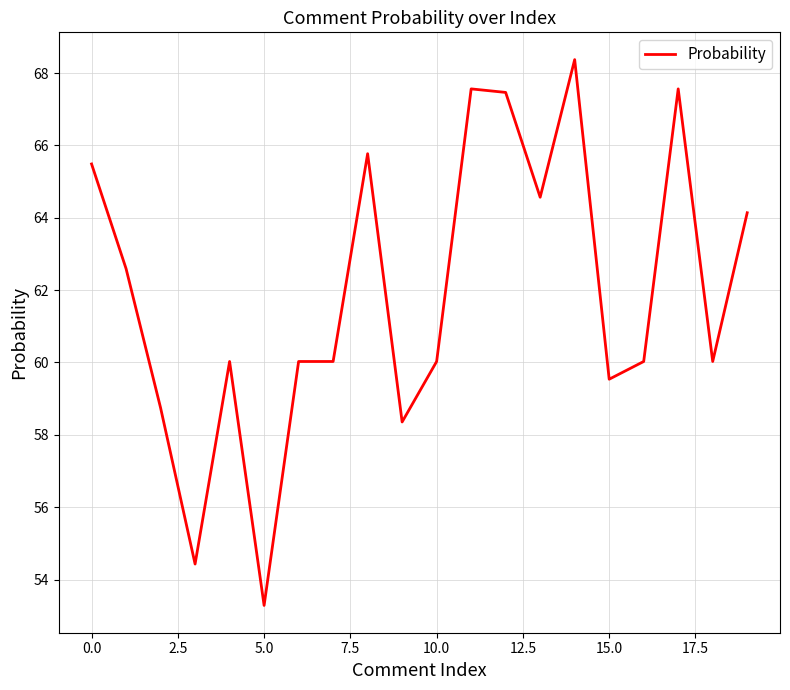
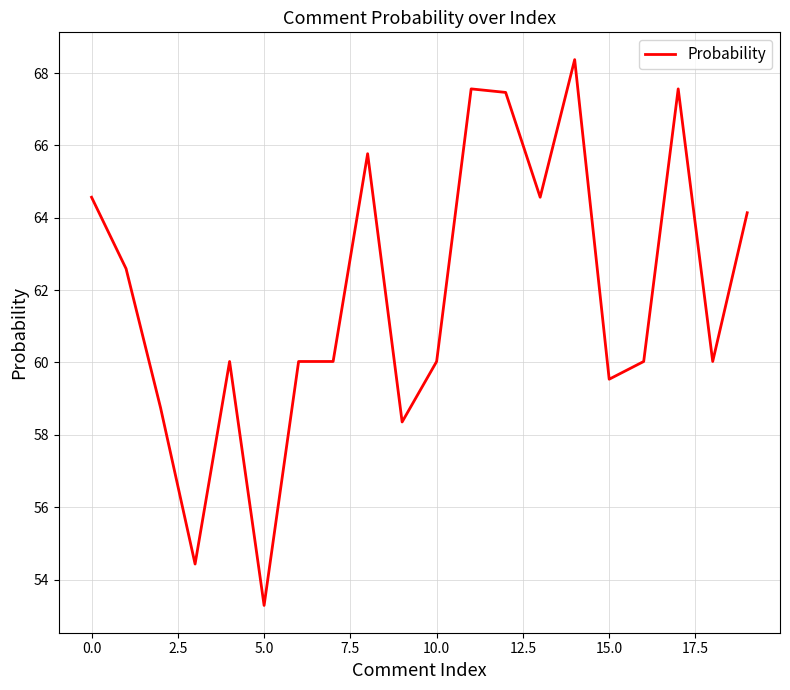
  {
-   "0.0": 65.5,
+   "0.0": 64.6,
    "5.0": 53.3,
    "10.0": 60.0,
    "15.0": 59.5
  }
